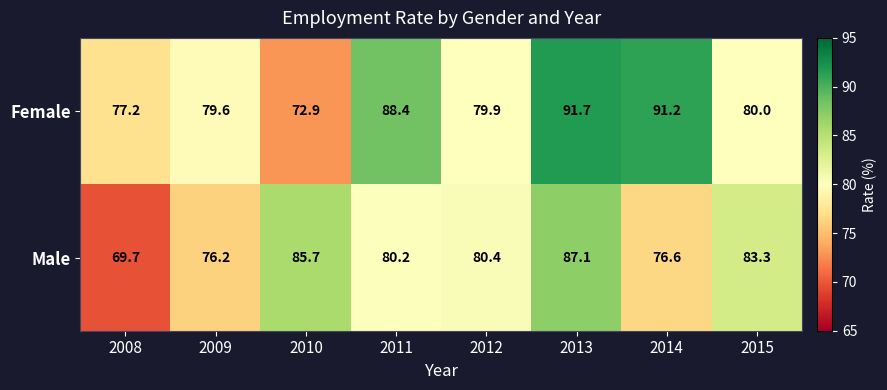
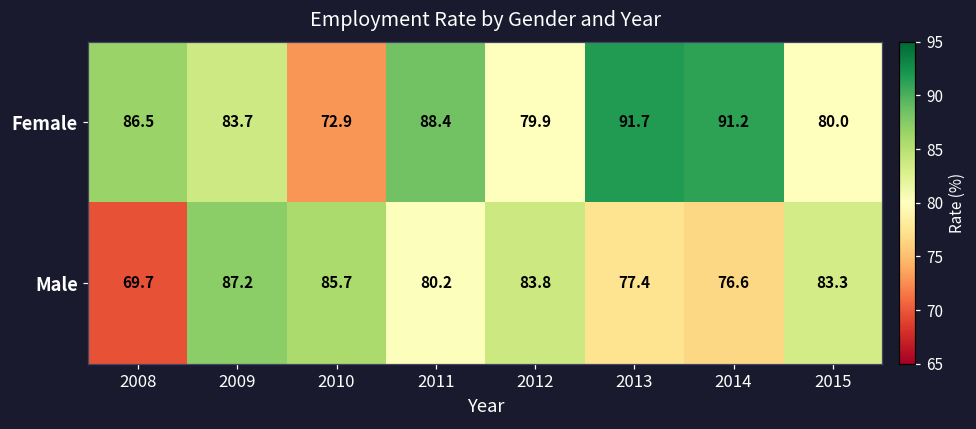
  {
    "Female": {
-     "2008": 77.2,
-     "2009": 79.6,
+     "2008": 86.5,
+     "2009": 83.7,
      "2010": 72.9,
      "2011": 88.4,
      "2012": 79.9,
      "2013": 91.7,
      "2014": 91.2,
      "2015": 80.0
    },
    "Male": {
      "2008": 69.7,
-     "2009": 76.2,
+     "2009": 87.2,
      "2010": 85.7,
      "2011": 80.2,
-     "2012": 80.4,
-     "2013": 87.1,
+     "2012": 83.8,
+     "2013": 77.4,
      "2014": 76.6,
      "2015": 83.3
    }
  }
